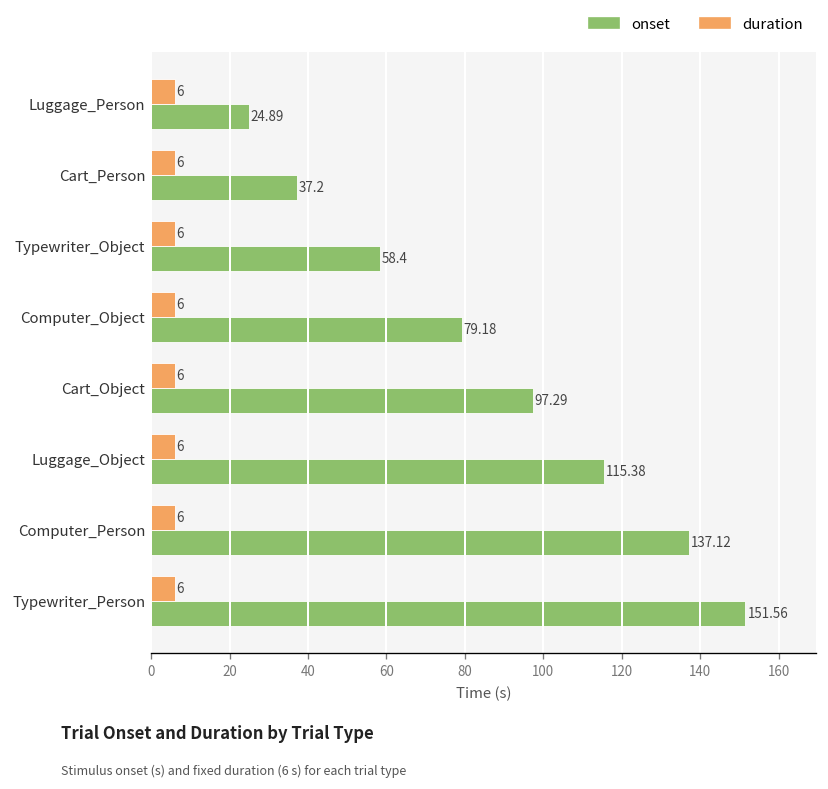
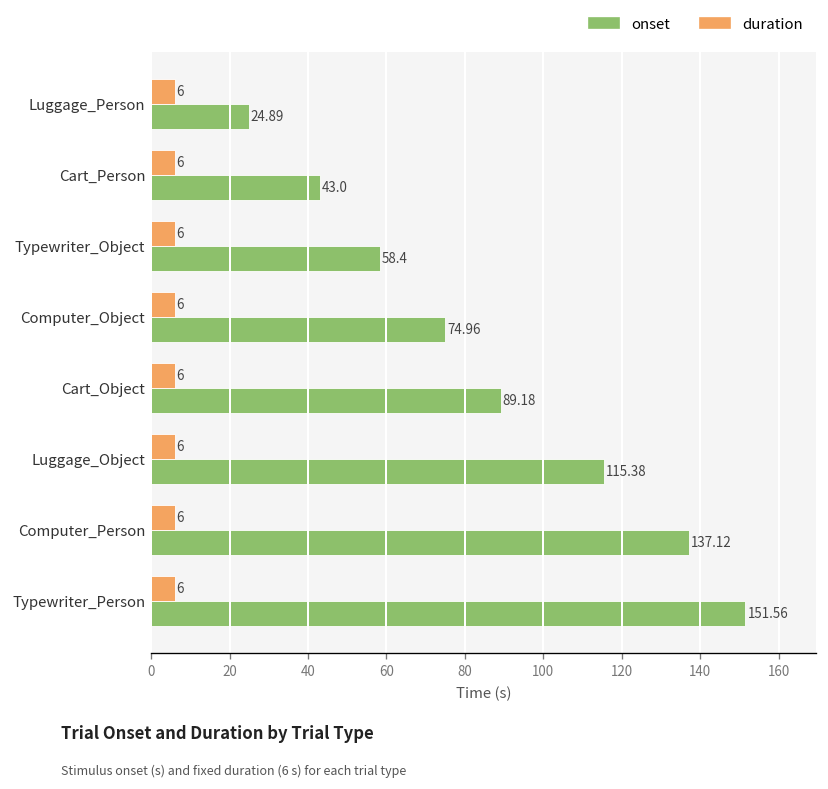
  {
    "onset": {
      "Luggage_Person": 24.89,
-     "Cart_Person": 37.2,
+     "Cart_Person": 43.0,
      "Typewriter_Object": 58.4,
-     "Computer_Object": 79.18,
-     "Cart_Object": 97.29,
+     "Computer_Object": 74.96,
+     "Cart_Object": 89.18,
      "Luggage_Object": 115.38,
      "Computer_Person": 137.12,
      "Typewriter_Person": 151.56
    },
    "duration": {
      "Luggage_Person": 6,
      "Cart_Person": 6,
      "Typewriter_Object": 6,
      "Computer_Object": 6,
      "Cart_Object": 6,
      "Luggage_Object": 6,
      "Computer_Person": 6,
      "Typewriter_Person": 6
    }
  }
